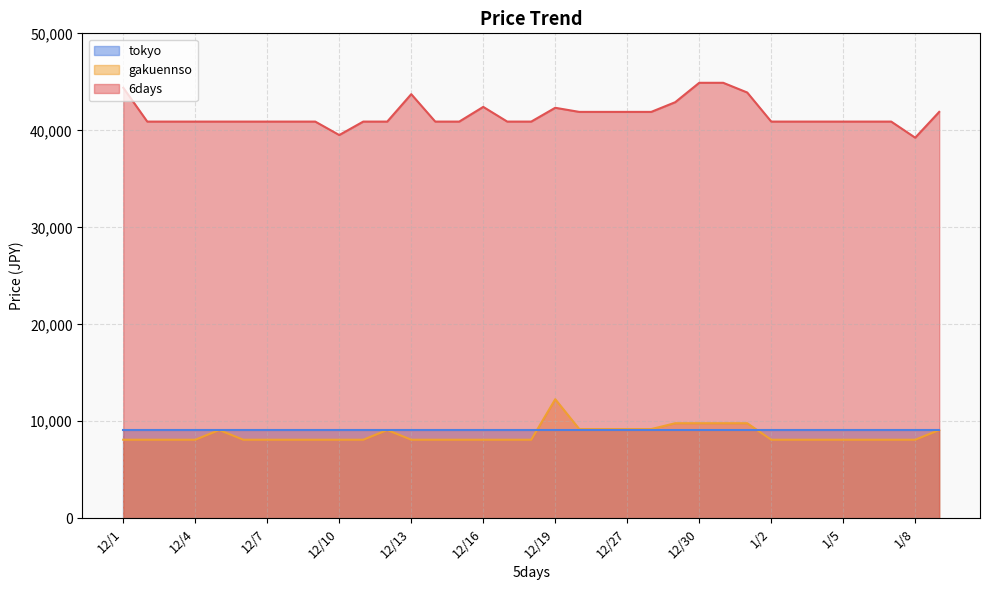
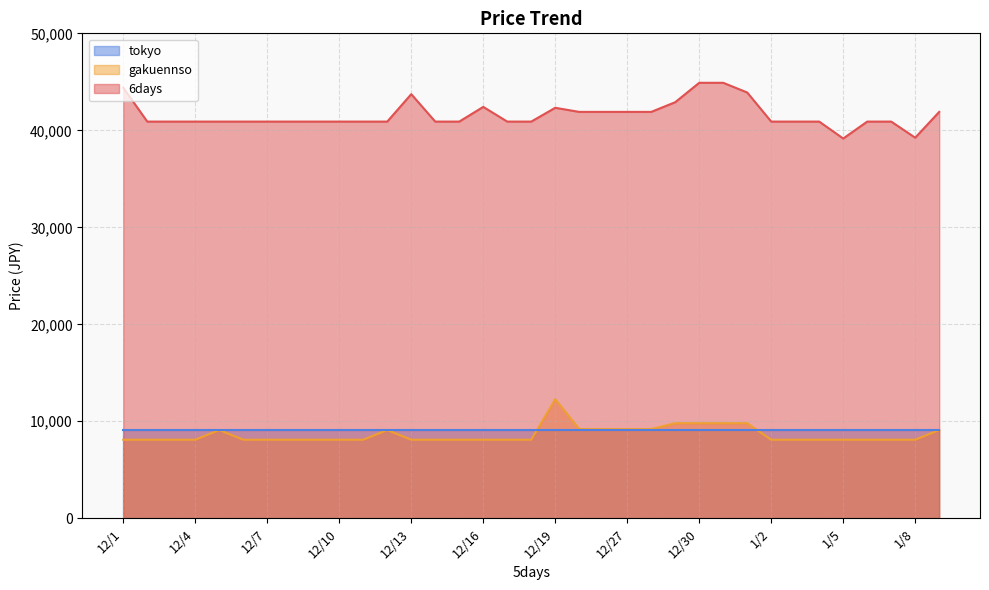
  {
    "tokyo": {
      "12/1": "9,000",
      "12/4": "9,000",
      "12/7": "9,000",
      "12/10": "9,000",
      "12/13": "9,000",
      "12/16": "9,000",
      "12/19": "9,000",
      "12/30": "9,000",
      "1/2": "9,000",
      "1/5": "9,000",
      "1/8": "9,000"
    },
    "gakuennso": {
      "12/1": "8,000",
      "12/4": "8,000",
      "12/7": "8,000",
      "12/10": "8,000",
      "12/13": "8,000",
      "12/16": "8,000",
      "12/19": "12,000",
      "12/30": "10,000",
      "1/2": "8,000",
      "1/5": "8,000",
      "1/8": "8,000"
    },
    "6days": {
      "12/4": "41,000",
      "12/7": "41,000",
-     "12/10": "40,000",
+     "12/10": "41,000",
      "12/13": "44,000",
      "12/16": "42,000",
      "12/19": "42,000",
      "12/27": "42,000",
      "12/30": "45,000",
      "1/2": "41,000",
-     "1/5": "41,000",
+     "1/5": "39,000",
      "1/8": "39,000"
    }
  }
